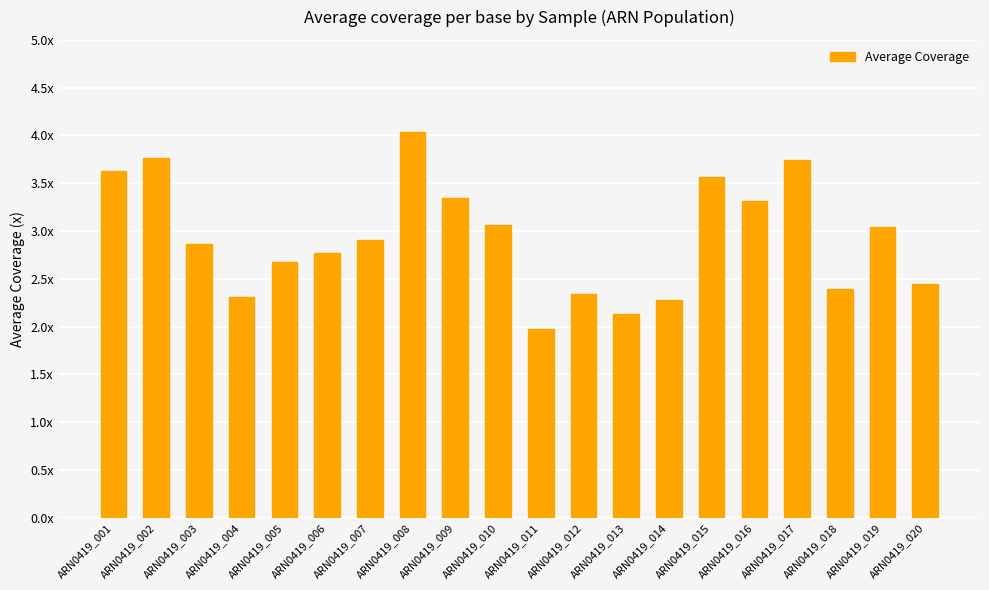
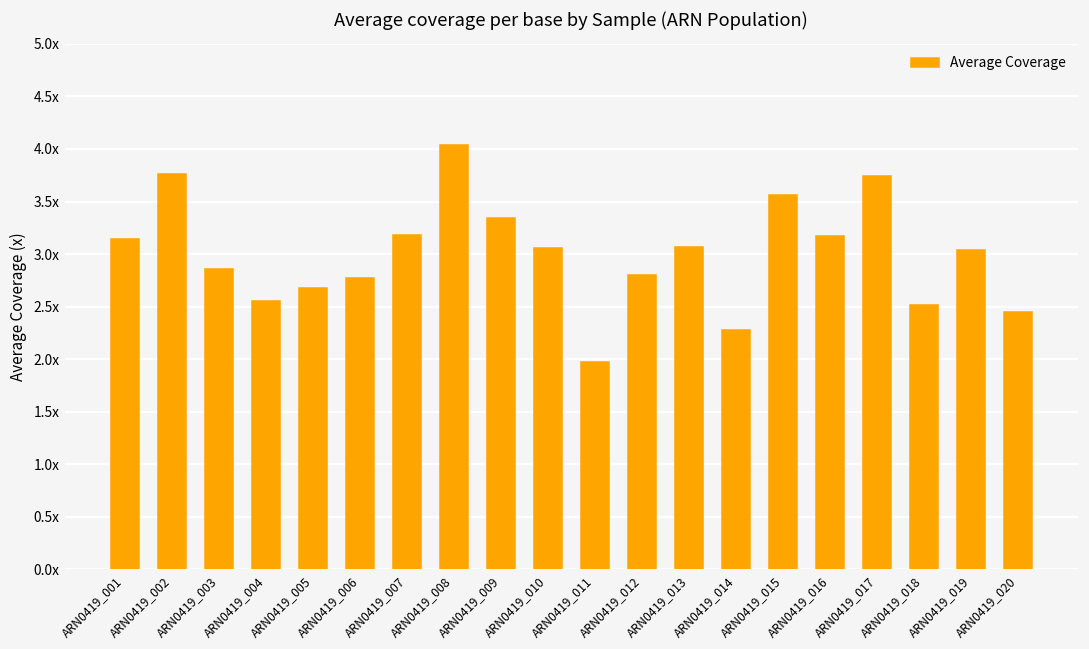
  {
-   "ARN0419_001": "3.6x",
+   "ARN0419_001": "3.1x",
    "ARN0419_002": "3.8x",
    "ARN0419_003": "2.9x",
-   "ARN0419_004": "2.3x",
+   "ARN0419_004": "2.6x",
    "ARN0419_005": "2.7x",
    "ARN0419_006": "2.8x",
-   "ARN0419_007": "2.9x",
+   "ARN0419_007": "3.2x",
    "ARN0419_008": "4.0x",
    "ARN0419_009": "3.3x",
    "ARN0419_010": "3.1x",
    "ARN0419_011": "2.0x",
-   "ARN0419_012": "2.3x",
-   "ARN0419_013": "2.1x",
+   "ARN0419_012": "2.8x",
+   "ARN0419_013": "3.1x",
    "ARN0419_014": "2.3x",
    "ARN0419_015": "3.6x",
-   "ARN0419_016": "3.3x",
+   "ARN0419_016": "3.2x",
    "ARN0419_017": "3.7x",
-   "ARN0419_018": "2.4x",
+   "ARN0419_018": "2.5x",
    "ARN0419_019": "3.0x",
    "ARN0419_020": "2.5x"
  }
